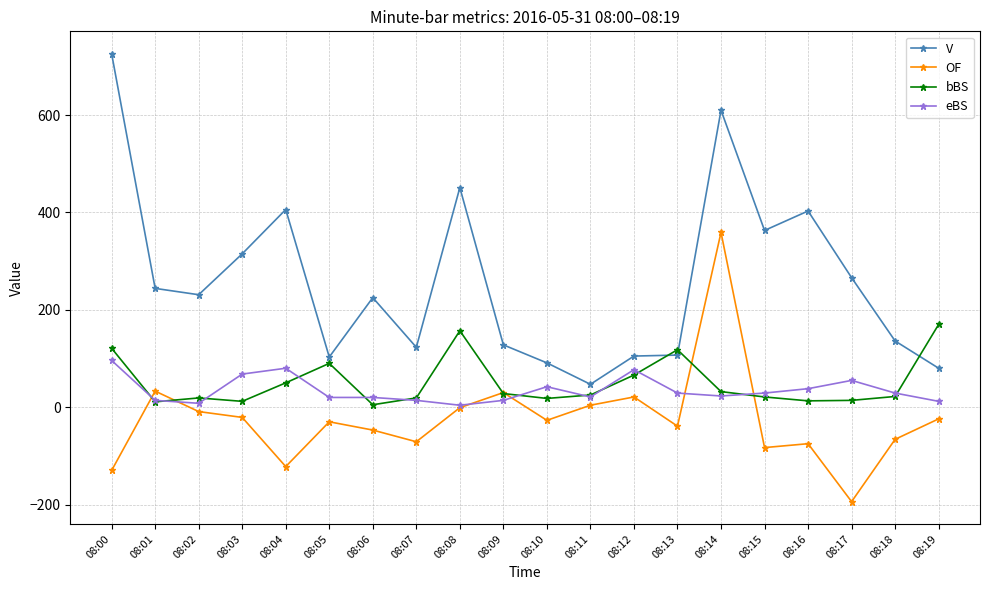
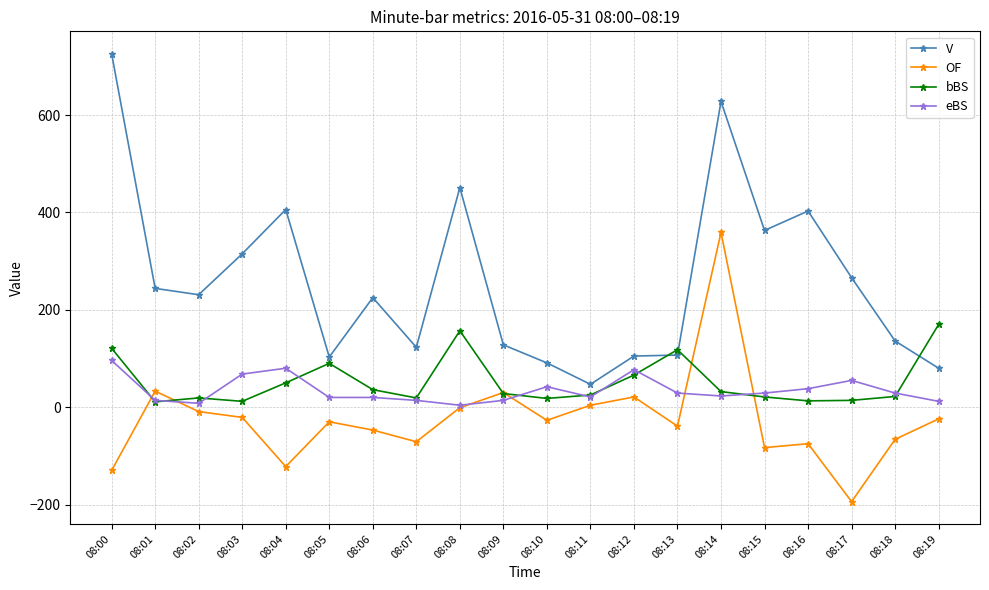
  {
    "V": {
      "08:00": 730,
      "08:01": 240,
      "08:02": 230,
      "08:03": 320,
      "08:04": 410,
      "08:05": 100,
      "08:06": 230,
      "08:07": 120,
      "08:08": 450,
      "08:09": 130,
      "08:10": 90,
      "08:11": 50,
      "08:12": 110,
      "08:13": 110,
-     "08:14": 610,
+     "08:14": 630,
      "08:15": 360,
      "08:16": 400,
      "08:17": 270,
      "08:18": 140,
      "08:19": 80
    },
    "OF": {
      "08:00": -130,
      "08:01": 30,
      "08:02": -10,
      "08:03": -20,
      "08:04": -120,
      "08:05": -30,
      "08:06": -50,
      "08:07": -70,
      "08:10": -30,
      "08:11": 0,
      "08:12": 20,
      "08:13": -40,
      "08:14": 360,
      "08:15": -80,
      "08:16": -80,
      "08:17": -190,
      "08:18": -70,
      "08:19": -20
    },
    "bBS": {
      "08:00": 120,
      "08:02": 20,
      "08:03": 10,
      "08:04": 50,
      "08:05": 90,
-     "08:06": 10,
+     "08:06": 40,
      "08:08": 160,
      "08:10": 20,
      "08:12": 70,
      "08:13": 120,
      "08:14": 30,
      "08:15": 20,
      "08:16": 10,
      "08:17": 10,
      "08:18": 20,
      "08:19": 170
    },
    "eBS": {
      "08:00": 100,
      "08:02": 10,
      "08:03": 70,
      "08:04": 80,
      "08:05": 20,
      "08:06": 20,
      "08:09": 10,
      "08:10": 40,
      "08:12": 80,
      "08:13": 30,
      "08:14": 20,
      "08:15": 30,
      "08:16": 40,
      "08:17": 60,
      "08:18": 30,
      "08:19": 10
    }
  }
